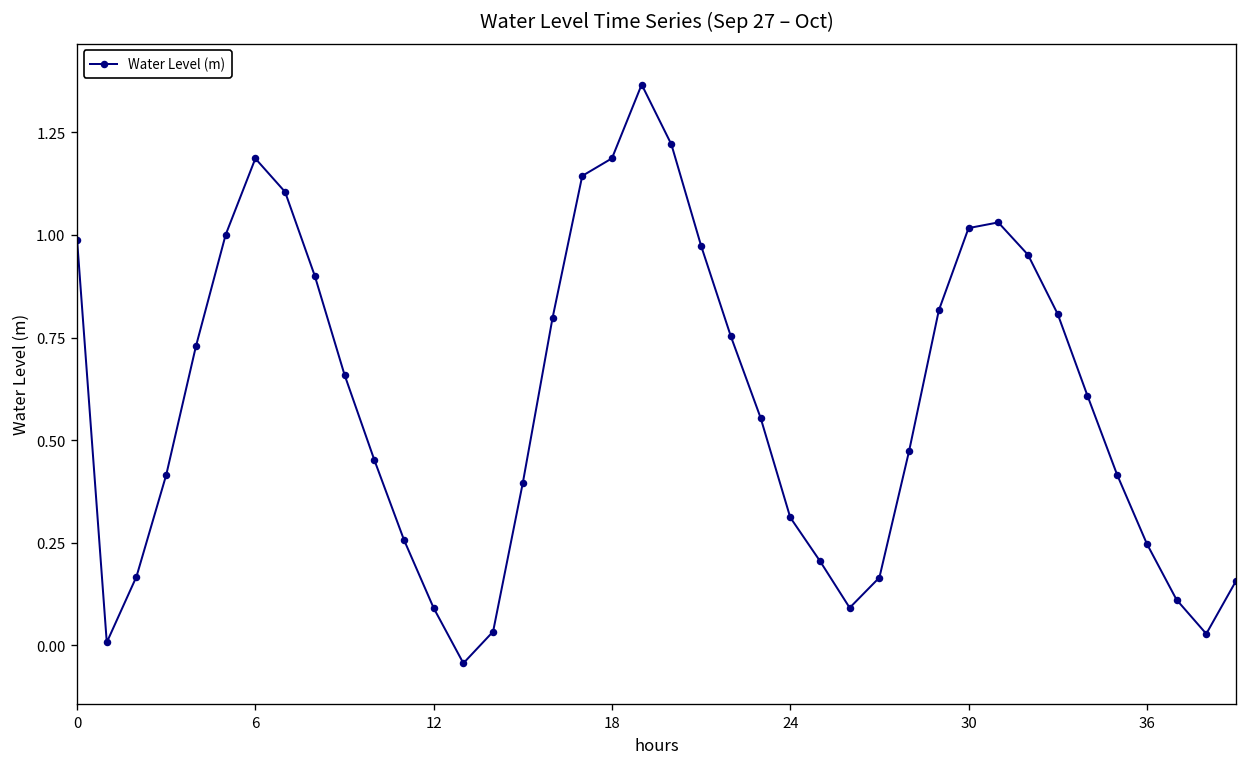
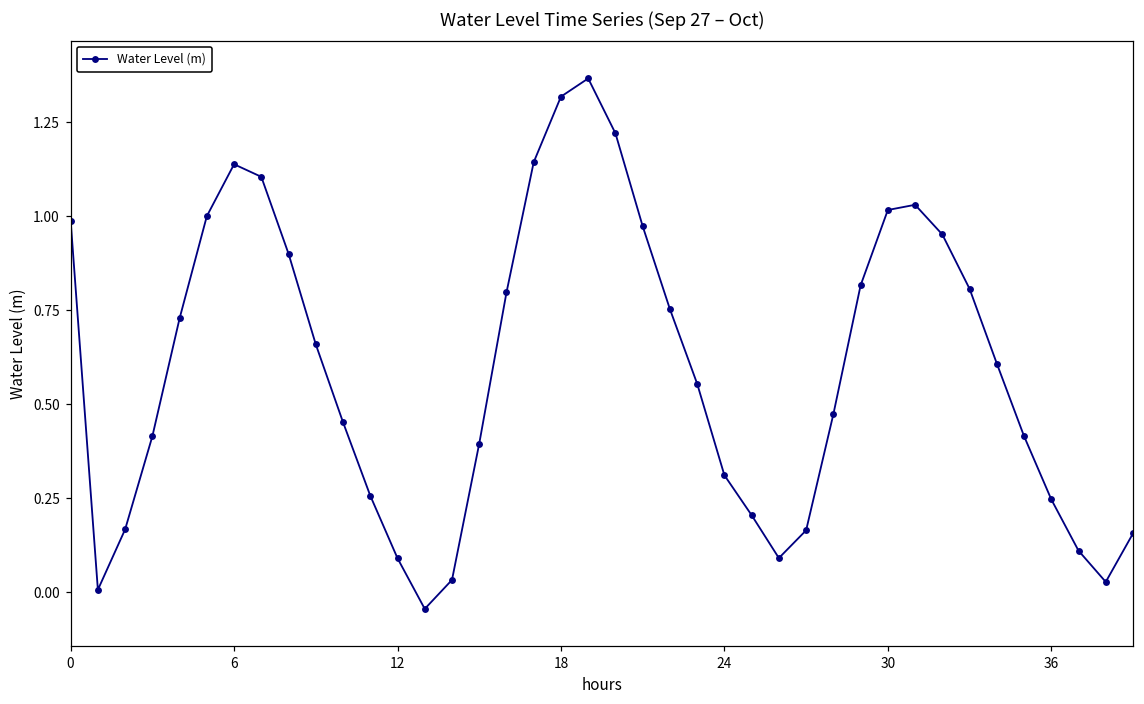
  {
    "0": 0.99,
-   "6": 1.19,
+   "6": 1.14,
    "12": 0.09,
-   "18": 1.19,
+   "18": 1.32,
    "24": 0.31,
    "30": 1.02,
    "36": 0.25
  }
